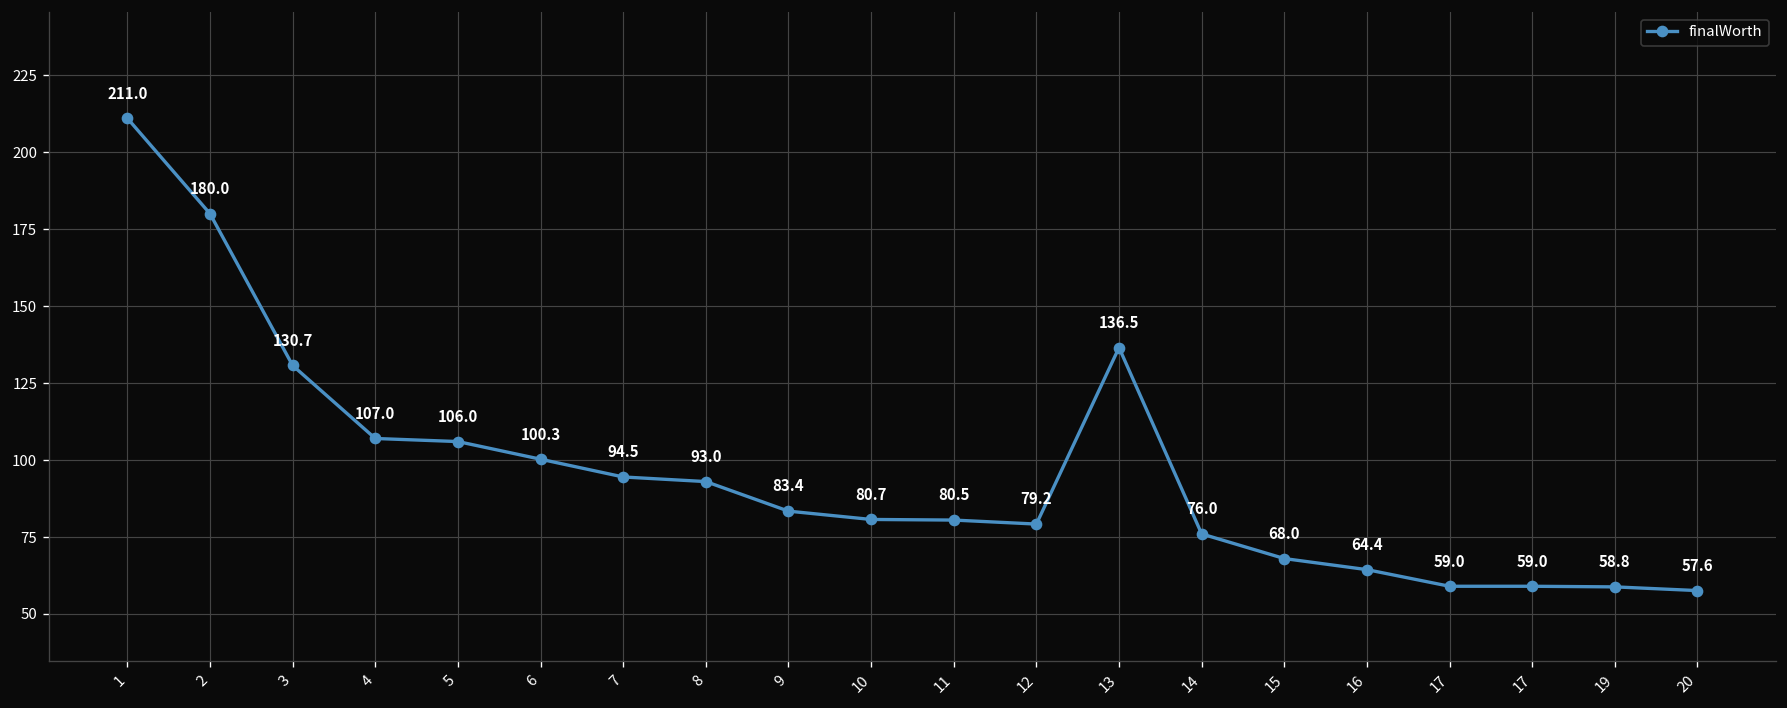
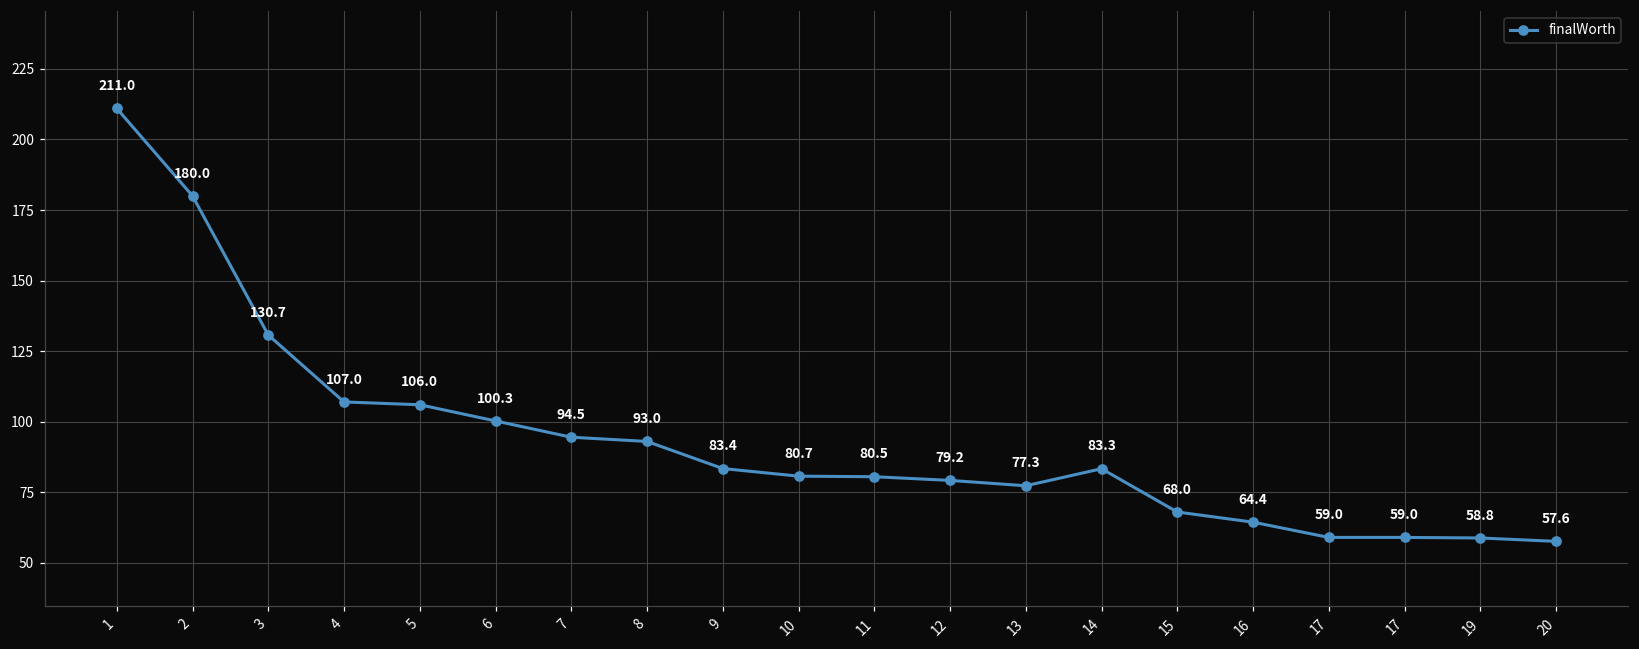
  {
-   "13": 136.5,
-   "14": 76.0
+   "13": 77.3,
+   "14": 83.3
  }
